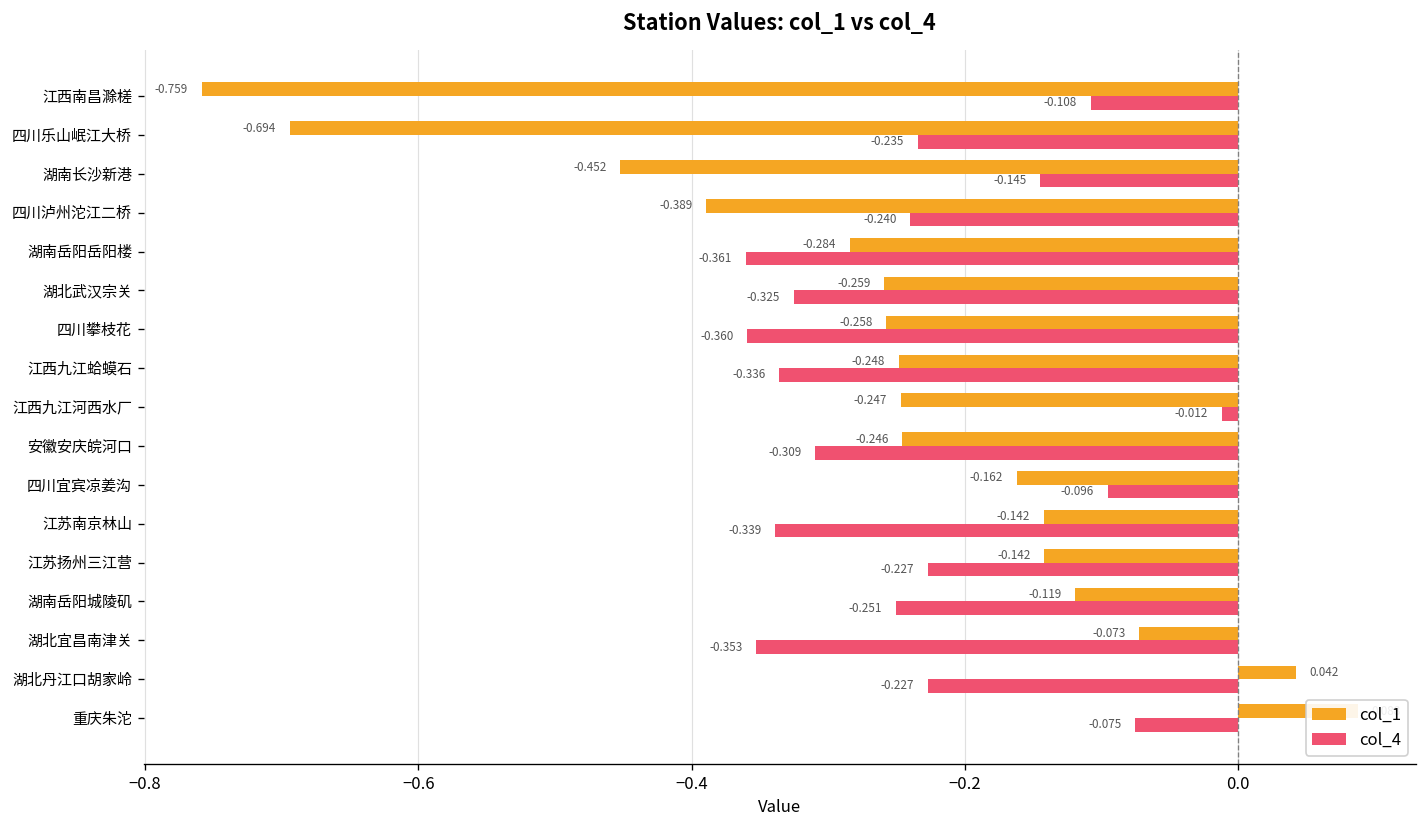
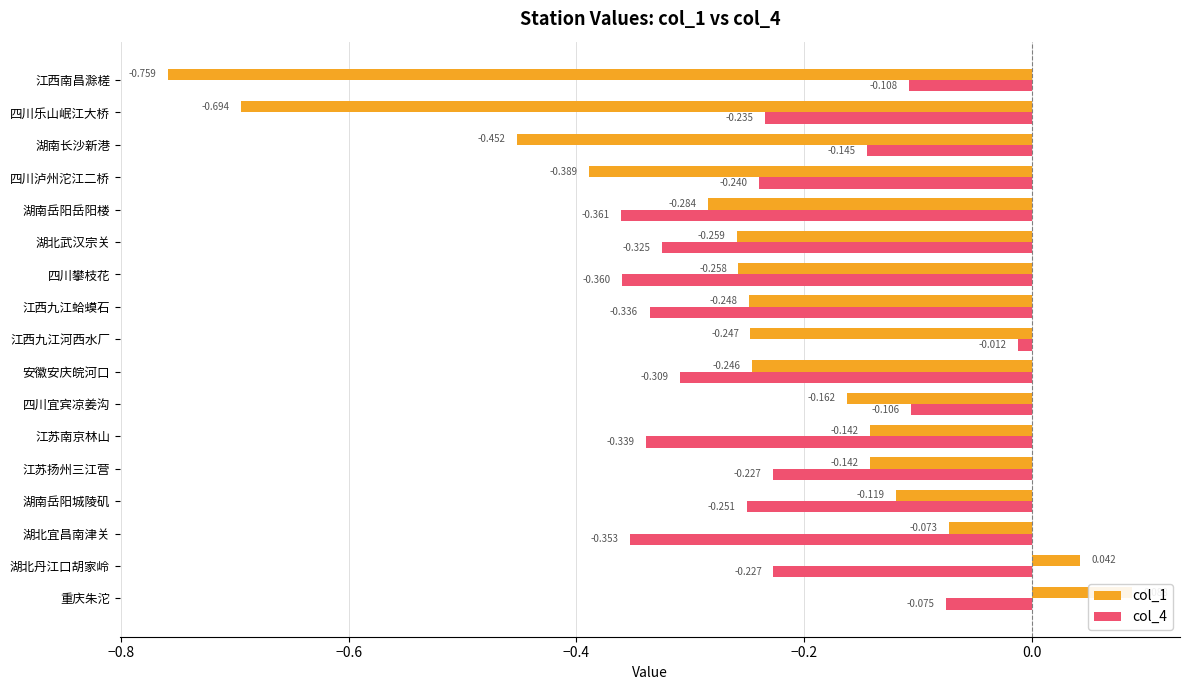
  {
    "col_1": {
      "江西南昌滁槎": -0.759,
      "四川乐山岷江大桥": -0.694,
      "湖南长沙新港": -0.452,
      "四川泸州沱江二桥": -0.389,
      "湖南岳阳岳阳楼": -0.284,
      "湖北武汉宗关": -0.259,
      "四川攀枝花": -0.258,
      "江西九江蛤蟆石": -0.248,
      "江西九江河西水厂": -0.247,
      "安徽安庆皖河口": -0.246,
      "四川宜宾凉姜沟": -0.162,
      "江苏南京林山": -0.142,
      "江苏扬州三江营": -0.142,
      "湖南岳阳城陵矶": -0.119,
      "湖北宜昌南津关": -0.073,
      "湖北丹江口胡家岭": 0.042
    },
    "col_4": {
      "江西南昌滁槎": -0.108,
      "四川乐山岷江大桥": -0.235,
      "湖南长沙新港": -0.145,
      "四川泸州沱江二桥": -0.240,
      "湖南岳阳岳阳楼": -0.361,
      "湖北武汉宗关": -0.325,
      "四川攀枝花": -0.360,
      "江西九江蛤蟆石": -0.336,
      "江西九江河西水厂": -0.012,
      "安徽安庆皖河口": -0.309,
-     "四川宜宾凉姜沟": -0.096,
+     "四川宜宾凉姜沟": -0.106,
      "江苏南京林山": -0.339,
      "江苏扬州三江营": -0.227,
      "湖南岳阳城陵矶": -0.251,
      "湖北宜昌南津关": -0.353,
      "湖北丹江口胡家岭": -0.227,
      "重庆朱沱": -0.075
    }
  }
